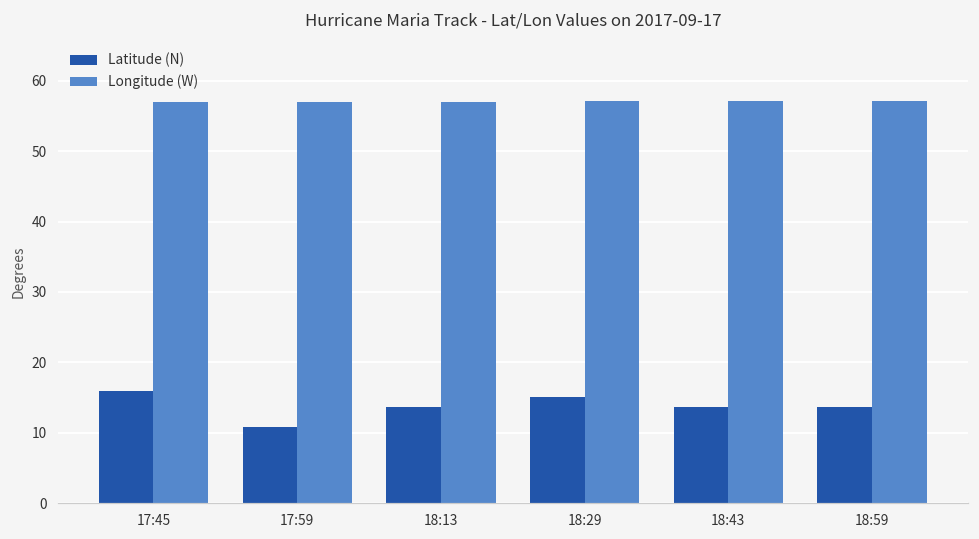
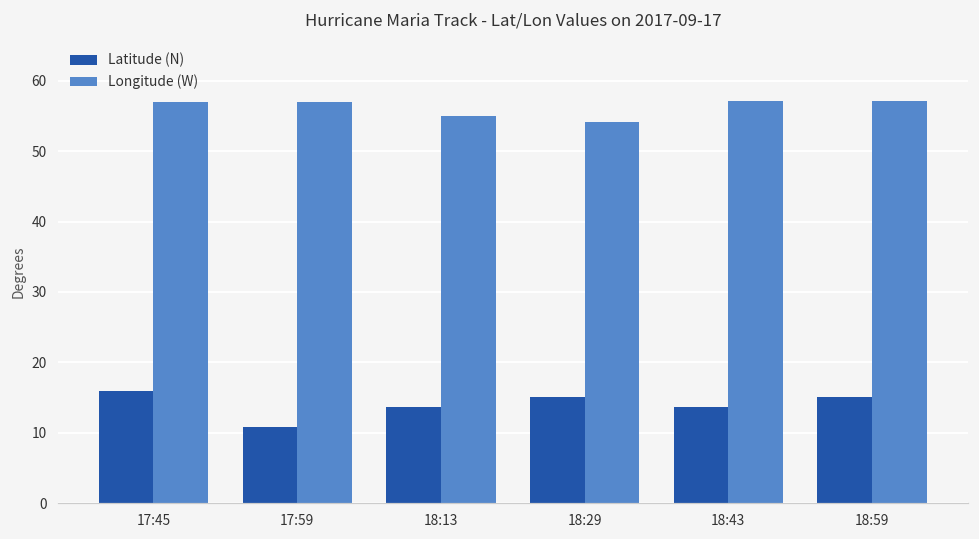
  {
    "Latitude (N)": {
      "17:45": 16,
      "17:59": 11,
      "18:13": 14,
      "18:29": 15,
      "18:43": 14,
-     "18:59": 14
+     "18:59": 15
    },
    "Longitude (W)": {
      "17:45": 57,
      "17:59": 57,
-     "18:13": 57,
-     "18:29": 57,
+     "18:13": 55,
+     "18:29": 54,
      "18:43": 57,
      "18:59": 57
    }
  }
